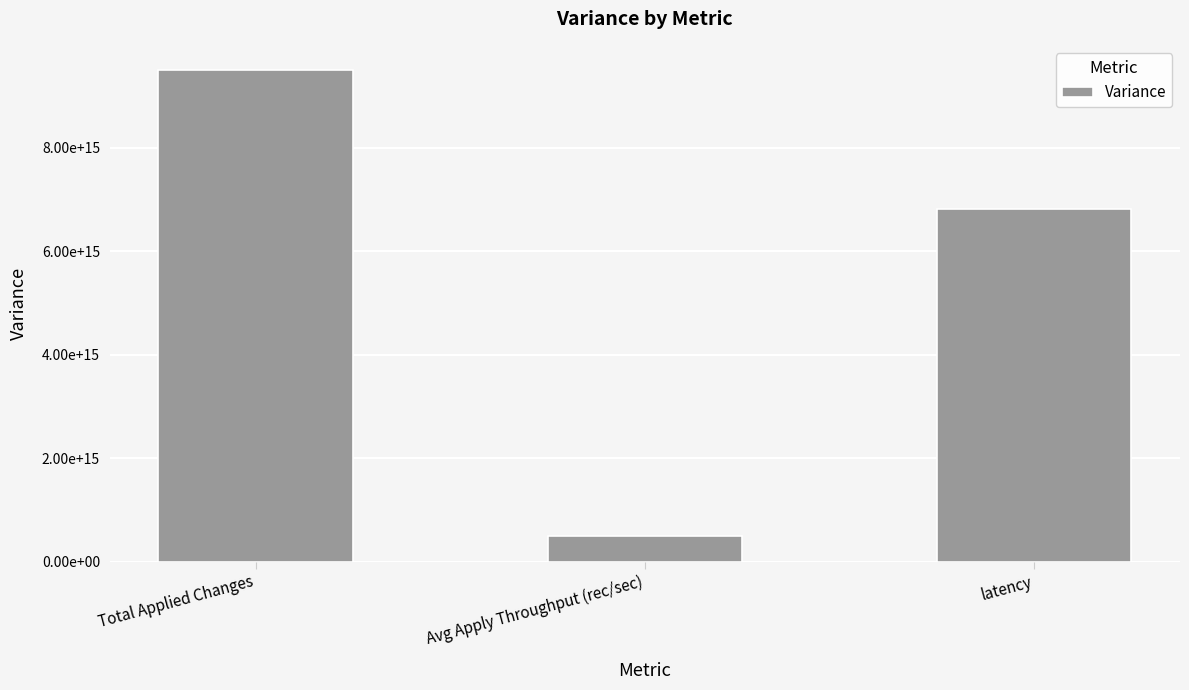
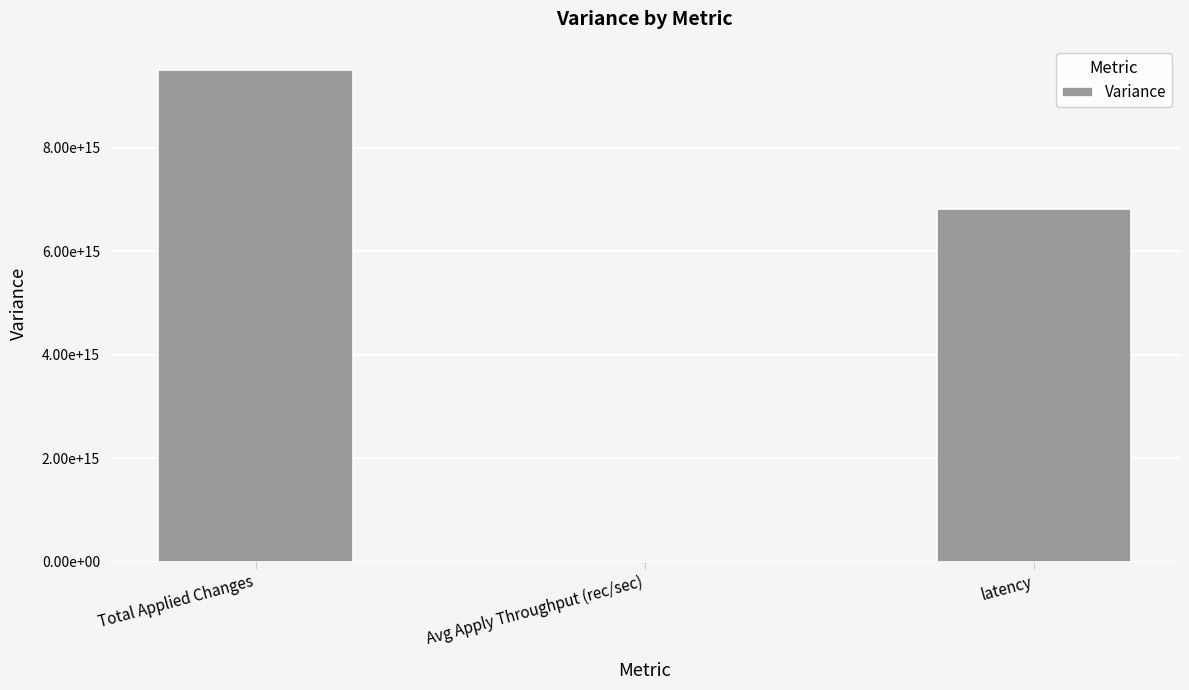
  {
    "Total Applied Changes": 9500000000000000,
-   "Avg Apply Throughput (rec/sec)": 500000000000000,
+   "Avg Apply Throughput (rec/sec)": 0,
    "latency": 6800000000000000
  }
